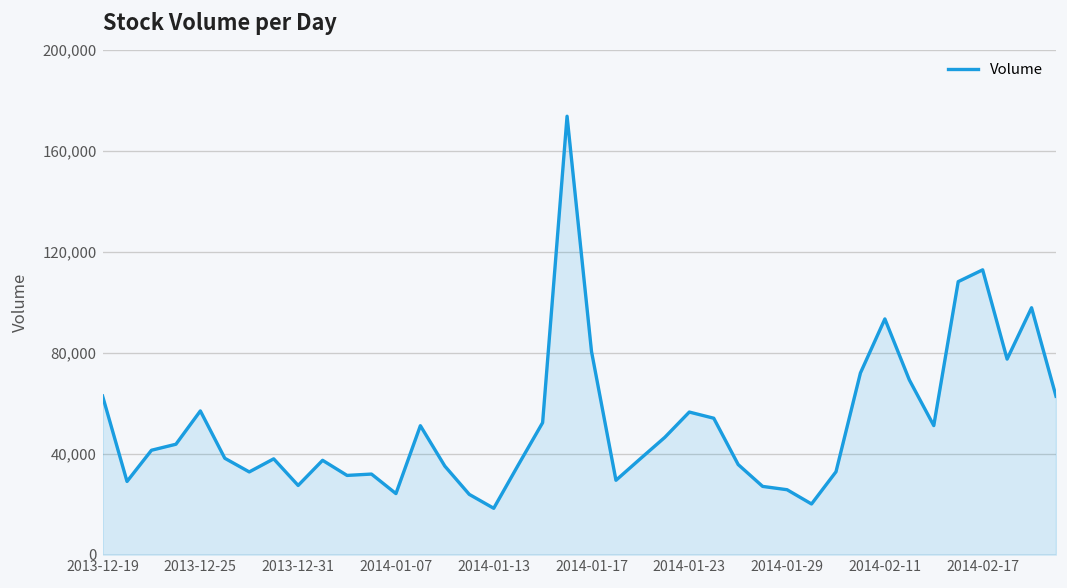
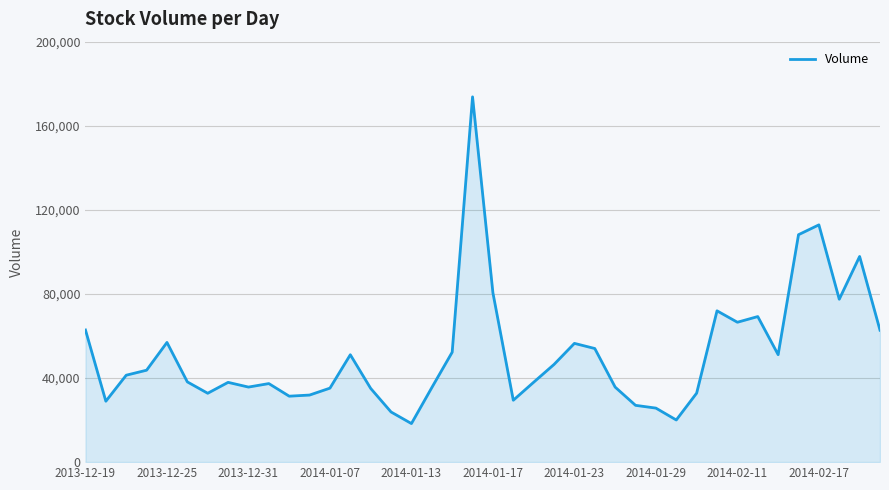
  {
    "2013-12-19": "63,000",
    "2013-12-25": "57,000",
-   "2013-12-31": "27,000",
-   "2014-01-07": "24,000",
+   "2013-12-31": "36,000",
+   "2014-01-07": "35,000",
    "2014-01-13": "18,000",
    "2014-01-17": "81,000",
    "2014-01-23": "56,000",
    "2014-01-29": "26,000",
-   "2014-02-11": "93,000",
+   "2014-02-11": "67,000",
    "2014-02-17": "113,000"
  }
